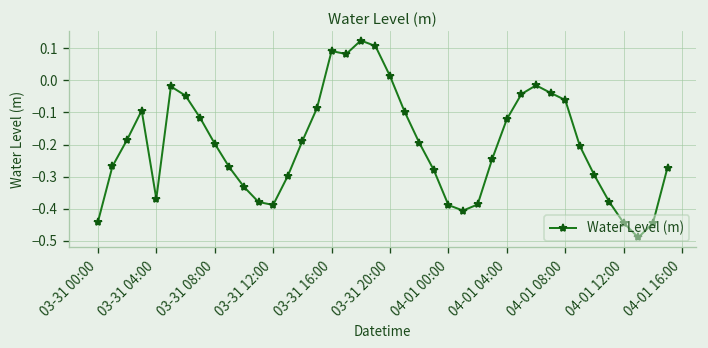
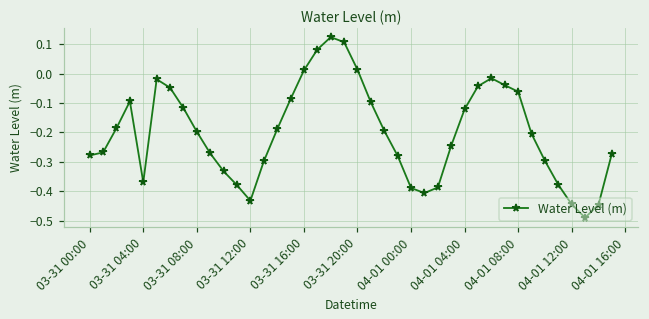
  {
-   "03-31 00:00": -0.44,
+   "03-31 00:00": -0.28,
    "03-31 04:00": -0.37,
    "03-31 08:00": -0.20,
-   "03-31 12:00": -0.39,
-   "03-31 16:00": 0.09,
+   "03-31 12:00": -0.43,
+   "03-31 16:00": 0.01,
    "03-31 20:00": 0.01,
    "04-01 00:00": -0.39,
    "04-01 04:00": -0.12,
    "04-01 08:00": -0.06
  }
